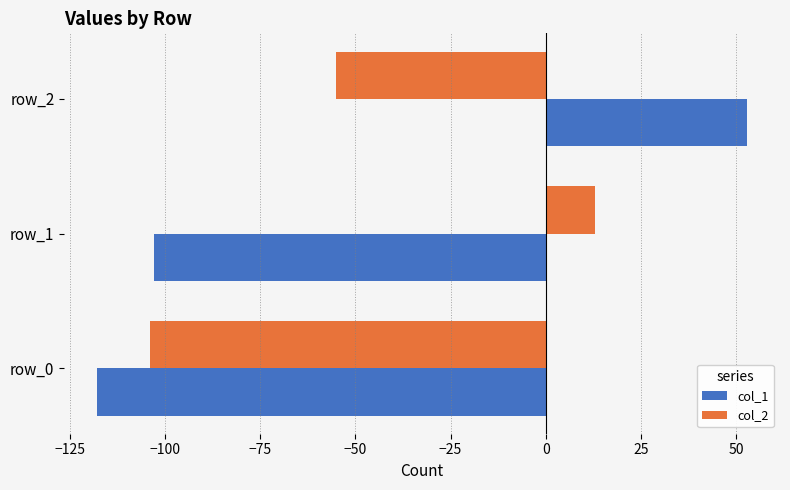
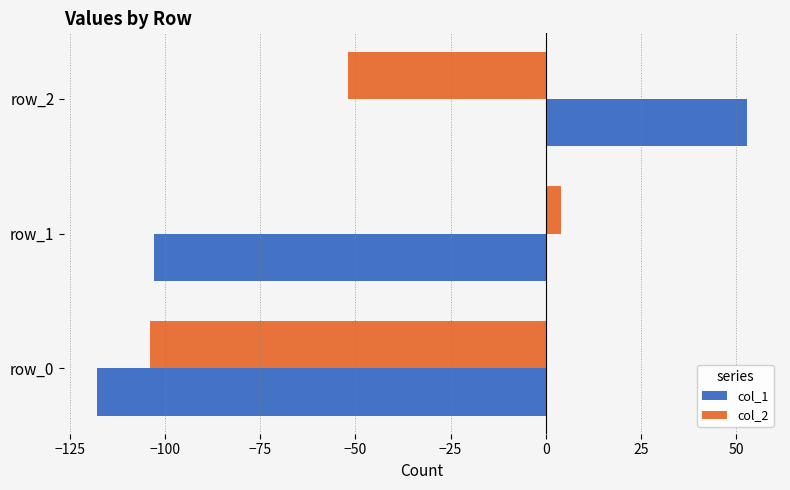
  {
    "col_1": {
      "row_2": 53,
      "row_1": -103,
      "row_0": -118
    },
    "col_2": {
-     "row_2": -55,
-     "row_1": 13,
+     "row_2": -52,
+     "row_1": 4,
      "row_0": -104
    }
  }
